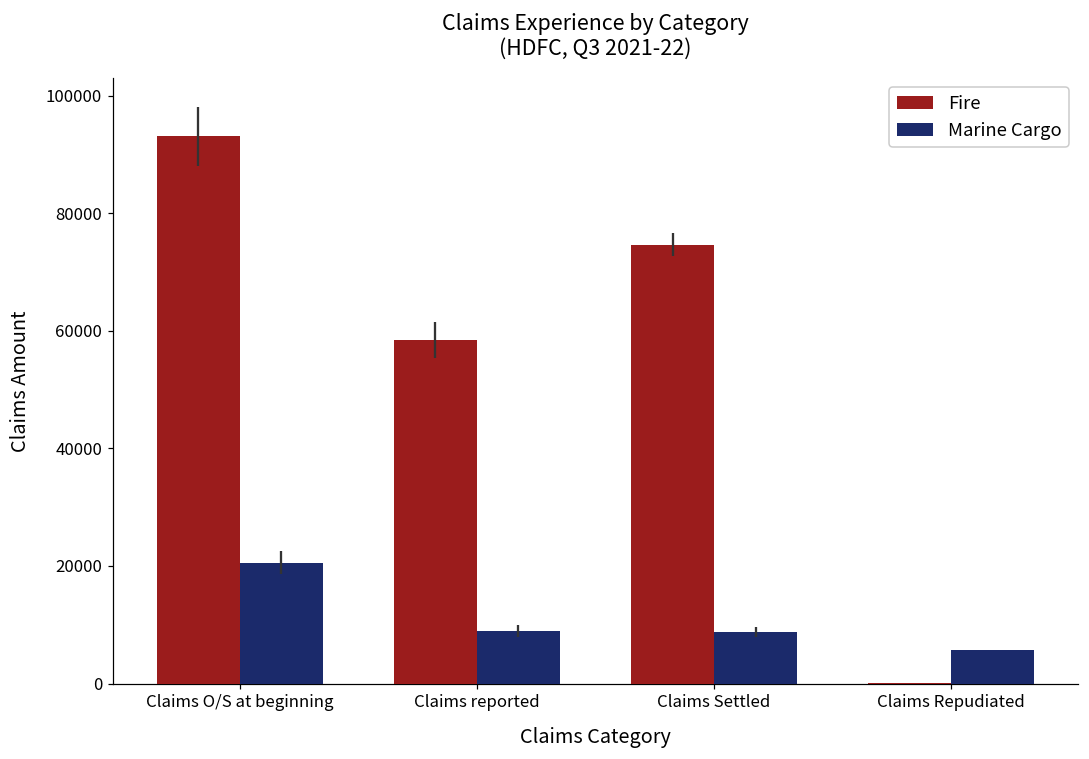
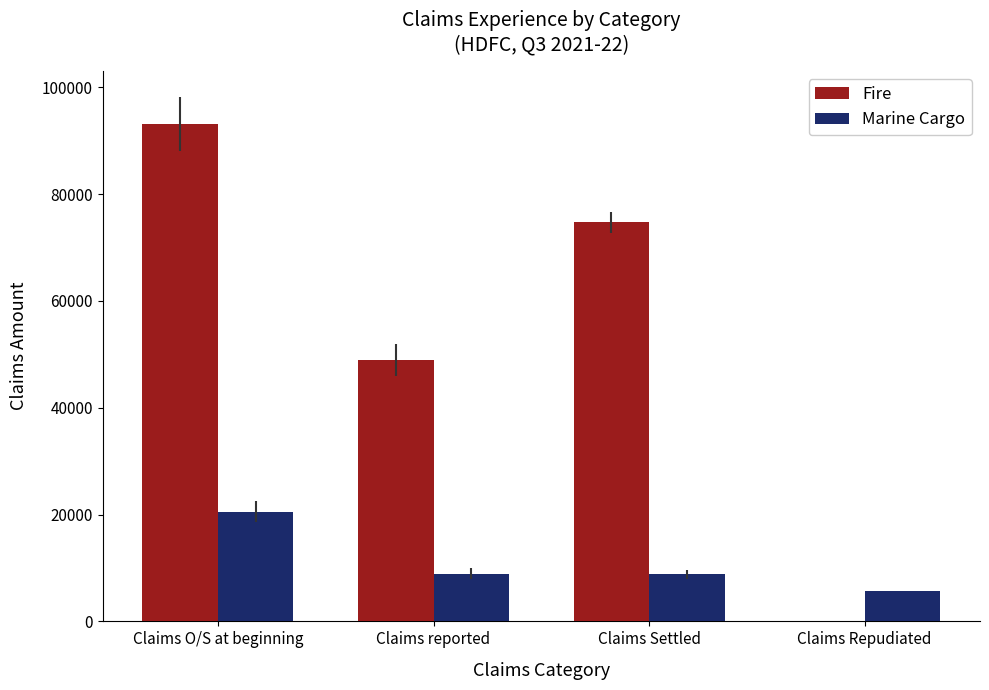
  {
    "Fire": {
      "Claims O/S at beginning": 93000,
-     "Claims reported": 58000,
+     "Claims reported": 49000,
      "Claims Settled": 75000
    },
    "Marine Cargo": {
      "Claims O/S at beginning": 21000,
      "Claims reported": 9000,
      "Claims Settled": 9000,
      "Claims Repudiated": 6000
    }
  }
